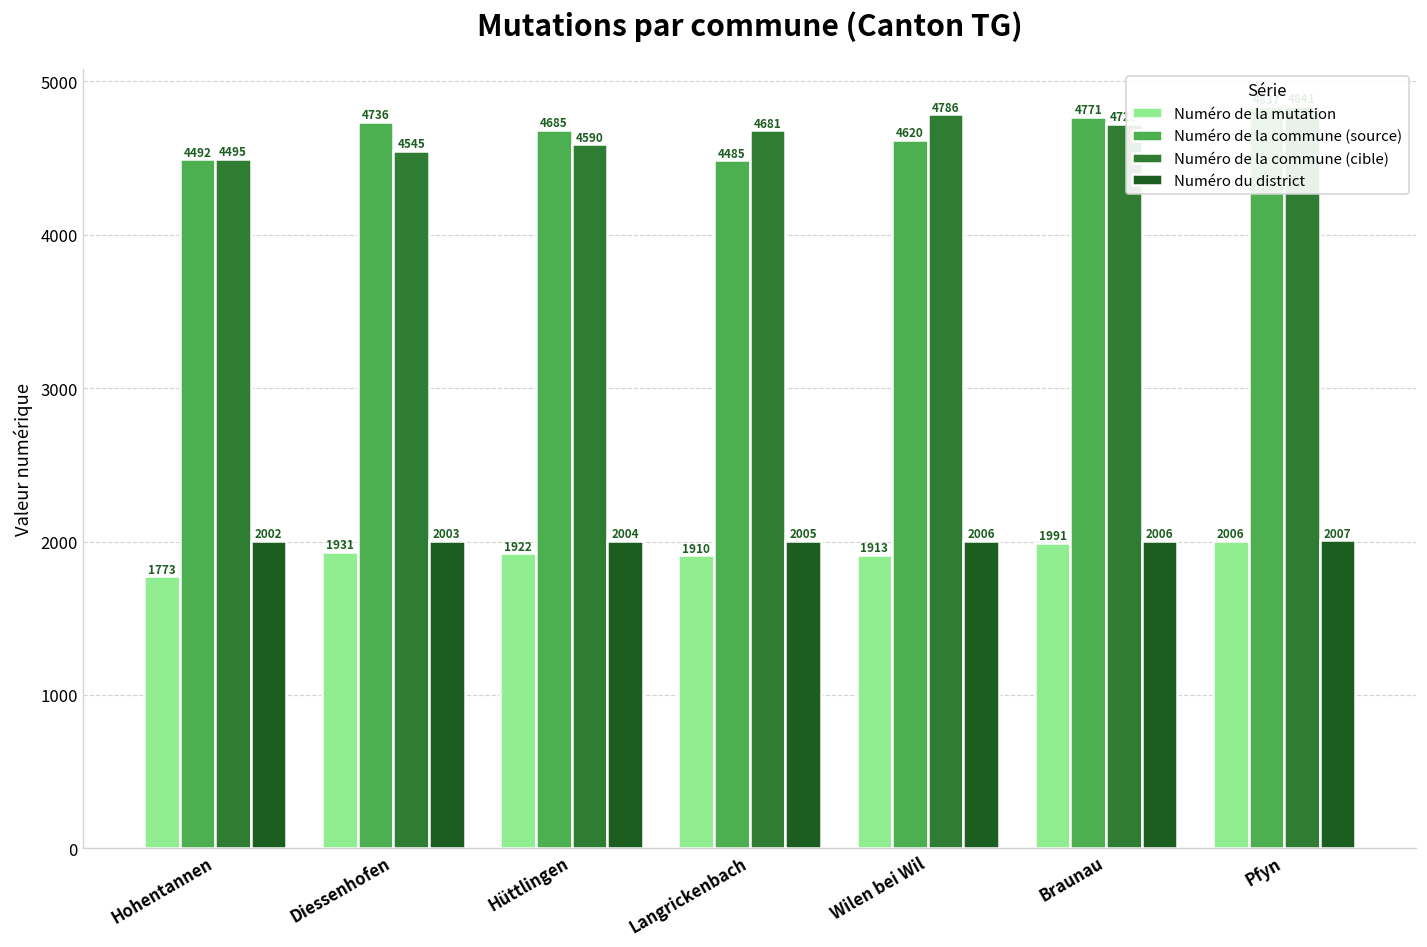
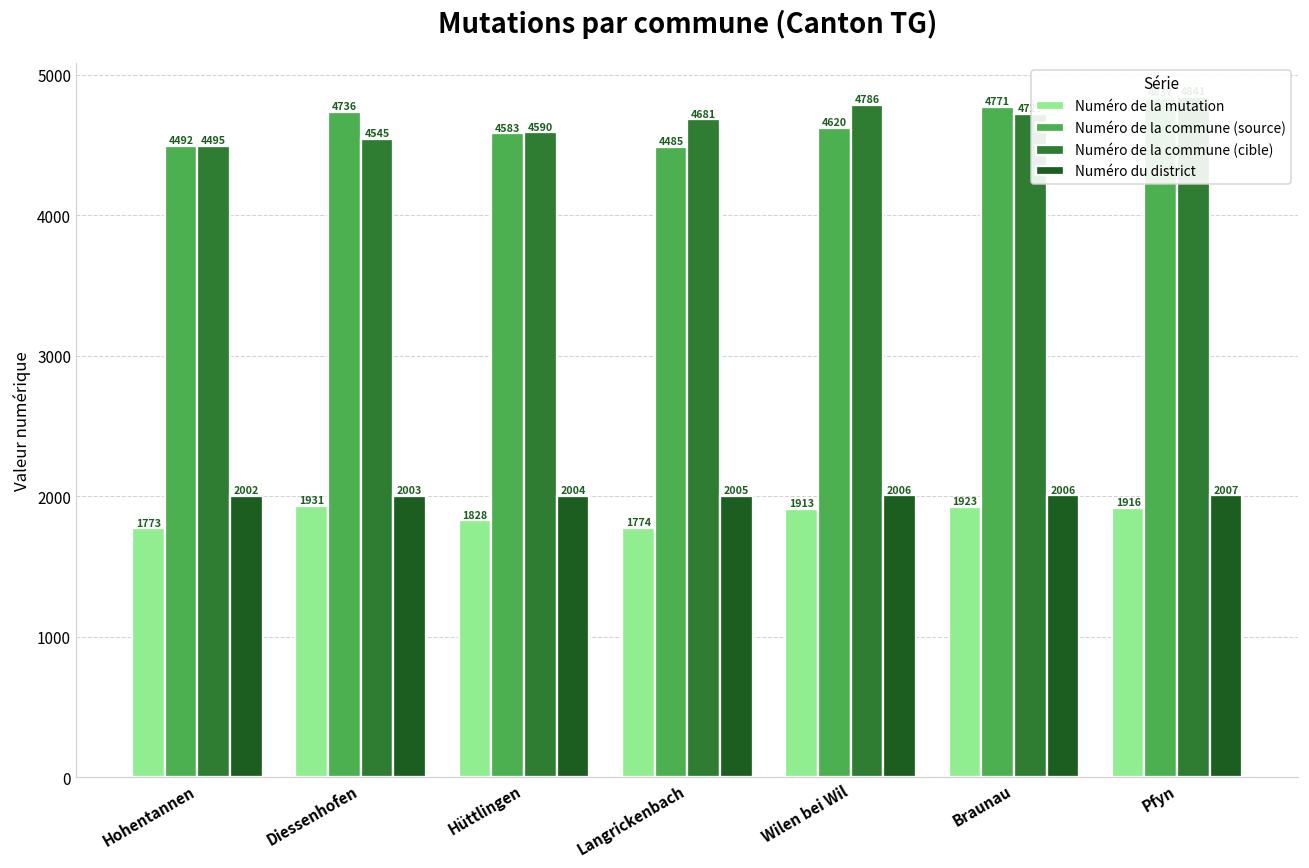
  {
    "Numéro de la mutation": {
      "Hohentannen": 1773,
      "Diessenhofen": 1931,
-     "Hüttlingen": 1922,
-     "Langrickenbach": 1910,
+     "Hüttlingen": 1828,
+     "Langrickenbach": 1774,
      "Wilen bei Wil": 1913,
-     "Braunau": 1991,
-     "Pfyn": 2006
+     "Braunau": 1923,
+     "Pfyn": 1916
    },
    "Numéro de la commune (source)": {
      "Hohentannen": 4492,
      "Diessenhofen": 4736,
-     "Hüttlingen": 4685,
+     "Hüttlingen": 4583,
      "Langrickenbach": 4485,
      "Wilen bei Wil": 4620,
      "Braunau": 4771
    }
  }
